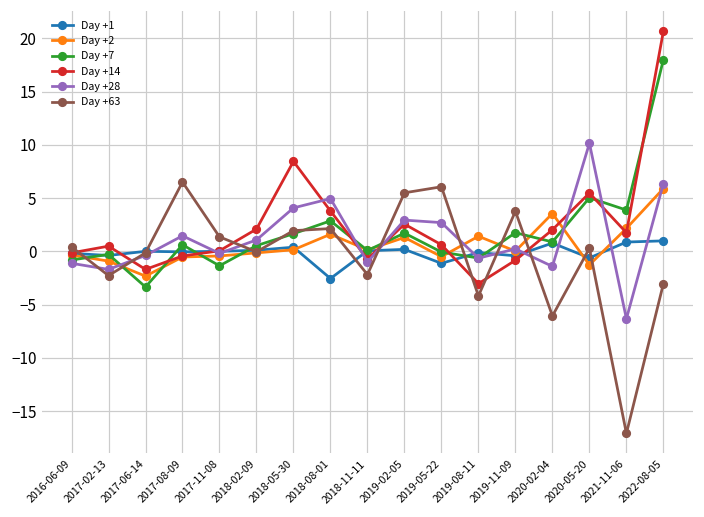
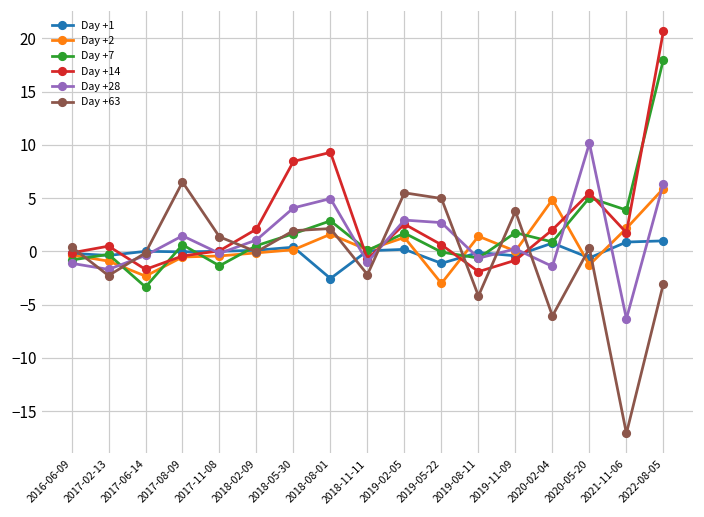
  {
    "Day +1": {
      "2017-08-09": 0,
      "2018-08-01": -3,
      "2019-02-05": 0,
      "2019-05-22": -1,
      "2019-08-11": 0,
      "2019-11-09": 0,
      "2020-05-20": -1,
      "2021-11-06": 1,
      "2022-08-05": 1
    },
    "Day +2": {
      "2017-02-13": -1,
      "2017-06-14": -2,
      "2018-08-01": 2,
      "2019-02-05": 1,
-     "2019-05-22": -1,
+     "2019-05-22": -3,
      "2019-08-11": 1,
-     "2020-02-04": 4,
+     "2020-02-04": 5,
      "2020-05-20": -1,
      "2021-11-06": 2,
      "2022-08-05": 6
    },
    "Day +7": {
      "2016-06-09": -1,
      "2017-06-14": -3,
      "2017-08-09": 1,
      "2017-11-08": -1,
      "2018-02-09": 1,
      "2018-05-30": 2,
      "2018-08-01": 3,
      "2019-02-05": 2,
      "2019-05-22": 0,
      "2019-11-09": 2,
      "2020-05-20": 5,
      "2021-11-06": 4,
      "2022-08-05": 18
    },
    "Day +14": {
      "2017-02-13": 0,
      "2017-06-14": -2,
      "2018-02-09": 2,
      "2018-05-30": 8,
-     "2018-08-01": 4,
+     "2018-08-01": 9,
      "2018-11-11": -1,
      "2019-02-05": 3,
      "2019-05-22": 1,
-     "2019-08-11": -3,
+     "2019-08-11": -2,
      "2019-11-09": -1,
      "2020-02-04": 2,
      "2020-05-20": 5,
      "2021-11-06": 2,
      "2022-08-05": 21
    },
    "Day +28": {
      "2016-06-09": -1,
      "2017-02-13": -2,
      "2017-08-09": 1,
      "2018-02-09": 1,
      "2018-05-30": 4,
      "2018-08-01": 5,
      "2018-11-11": -1,
      "2019-02-05": 3,
      "2019-05-22": 3,
      "2020-02-04": -1,
      "2020-05-20": 10,
      "2021-11-06": -6,
      "2022-08-05": 6
    },
    "Day +63": {
      "2016-06-09": 0,
      "2017-02-13": -2,
      "2017-08-09": 7,
      "2017-11-08": 1,
      "2018-05-30": 2,
      "2018-08-01": 2,
      "2018-11-11": -2,
      "2019-02-05": 5,
-     "2019-05-22": 6,
+     "2019-05-22": 5,
      "2019-08-11": -4,
      "2019-11-09": 4,
      "2020-02-04": -6,
      "2020-05-20": 0,
      "2021-11-06": -17,
      "2022-08-05": -3
    }
  }
